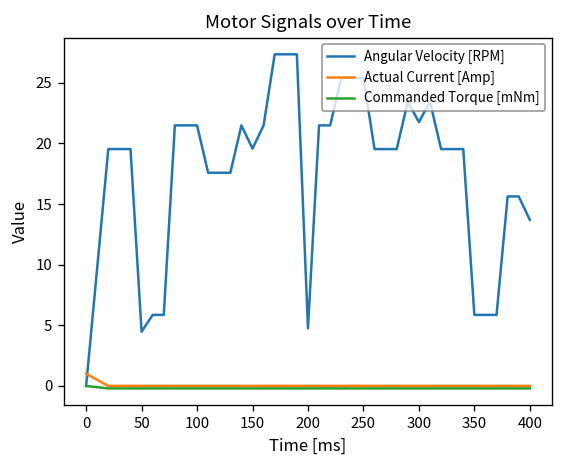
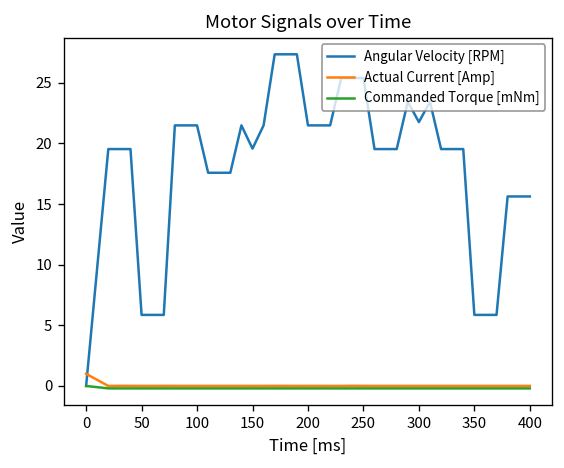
  {
    "Angular Velocity [RPM]": {
-     "50": 4.5,
+     "50": 5.9,
      "100": 21.5,
      "150": 19.6,
-     "200": 4.8,
+     "200": 21.5,
      "300": 21.8,
      "350": 5.9,
-     "400": 13.7
+     "400": 15.6
    },
    "Actual Current [Amp]": {
      "0": 1.0
    }
  }
